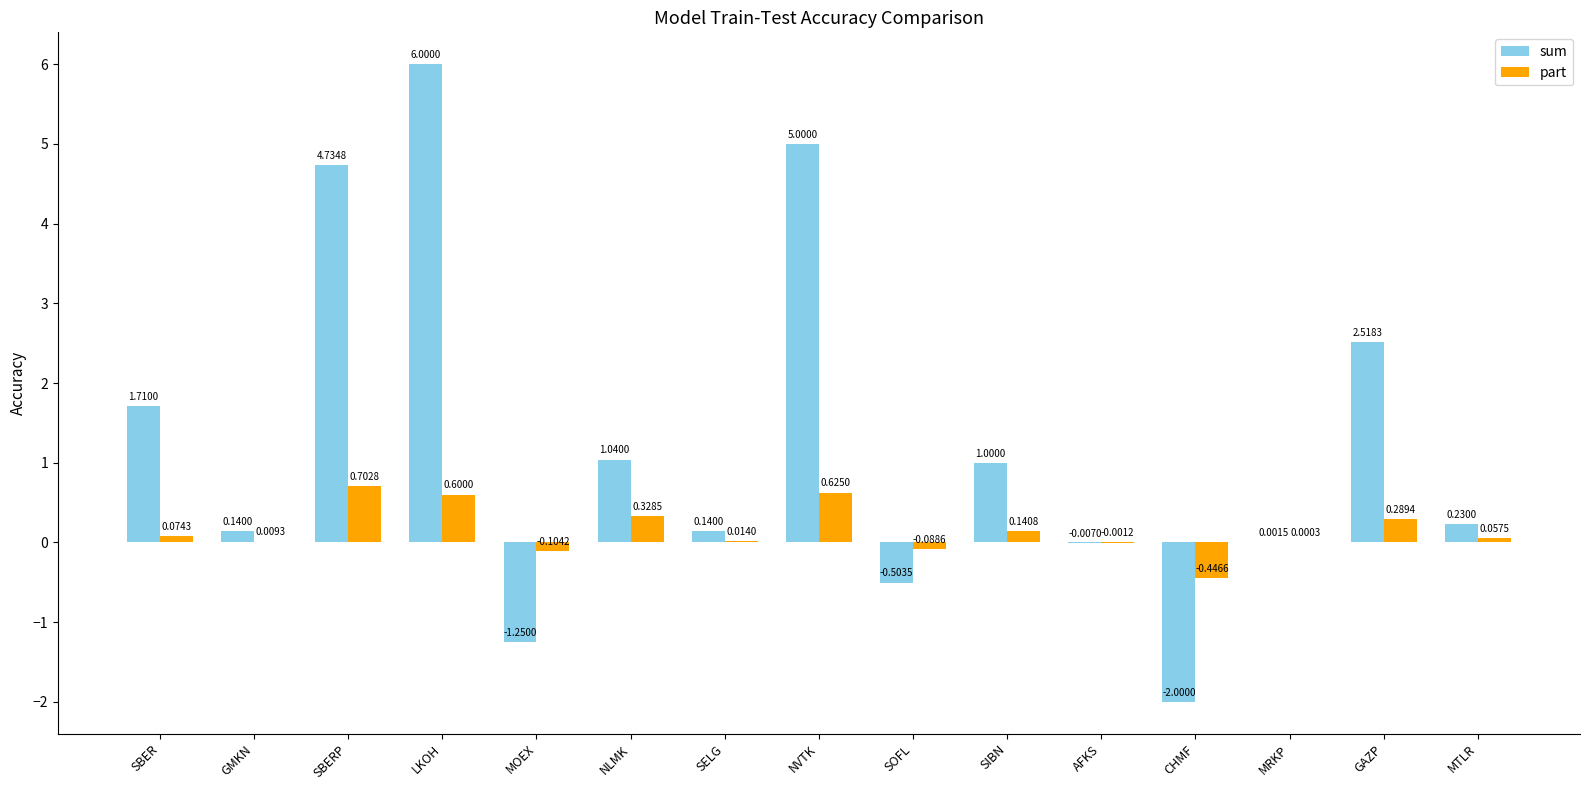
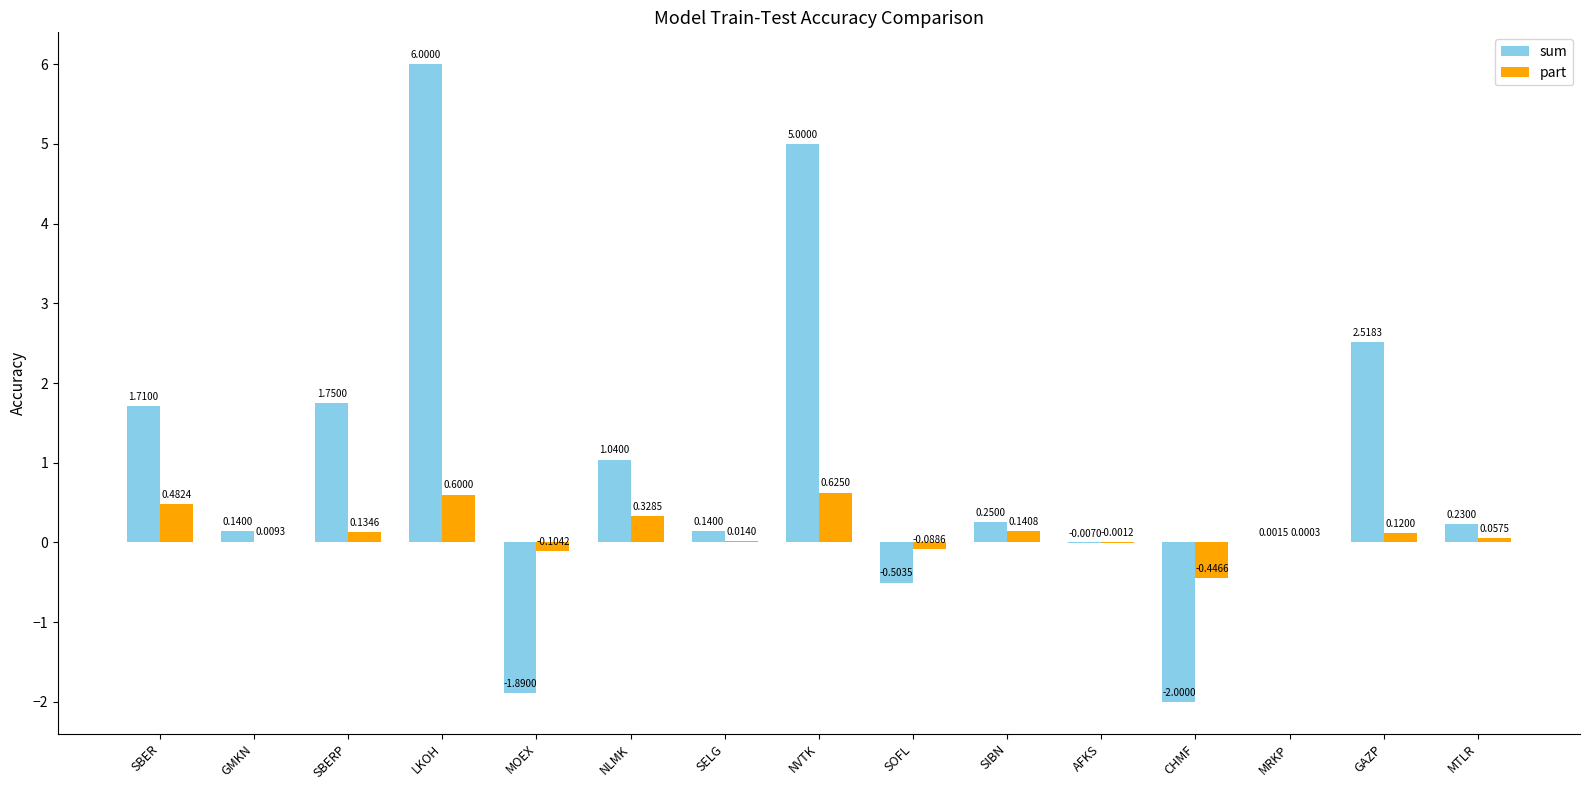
  {
    "sum": {
      "SBER": 1.7100,
      "GMKN": 0.1400,
-     "SBERP": 4.7348,
+     "SBERP": 1.7500,
      "LKOH": 6.0000,
-     "MOEX": -1.2500,
+     "MOEX": -1.8900,
      "NLMK": 1.0400,
      "SELG": 0.1400,
      "NVTK": 5.0000,
      "SOFL": -0.5035,
-     "SIBN": 1.0000,
+     "SIBN": 0.2500,
      "AFKS": -0.0070,
      "CHMF": -2.0000,
      "MRKP": 0.0015,
      "GAZP": 2.5183,
      "MTLR": 0.2300
    },
    "part": {
-     "SBER": 0.0743,
+     "SBER": 0.4824,
      "GMKN": 0.0093,
-     "SBERP": 0.7028,
+     "SBERP": 0.1346,
      "LKOH": 0.6000,
      "MOEX": -0.1042,
      "NLMK": 0.3285,
      "SELG": 0.0140,
      "NVTK": 0.6250,
      "SOFL": -0.0886,
      "SIBN": 0.1408,
      "AFKS": -0.0012,
      "CHMF": -0.4466,
      "MRKP": 0.0003,
-     "GAZP": 0.2894,
+     "GAZP": 0.1200,
      "MTLR": 0.0575
    }
  }
